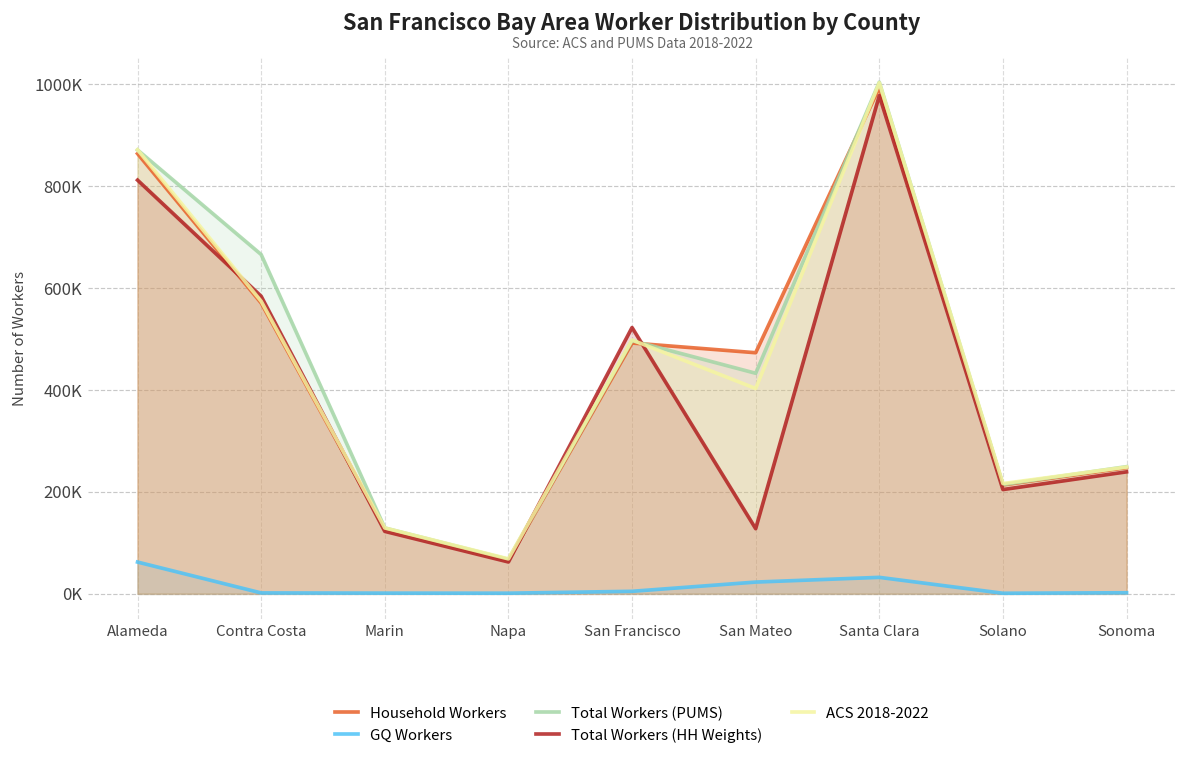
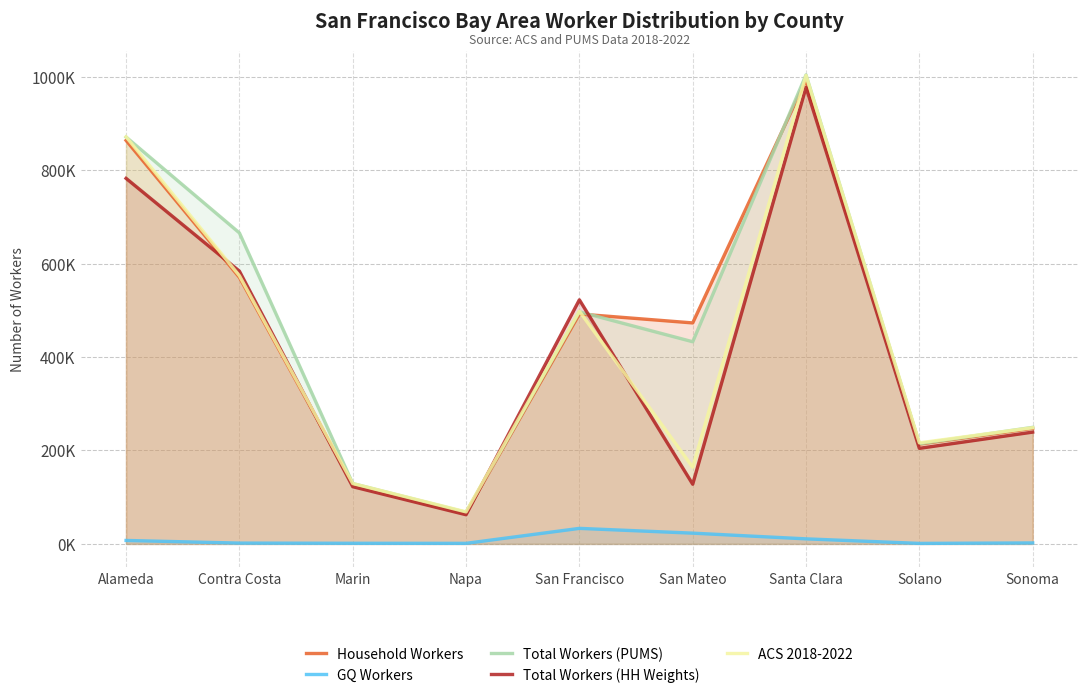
  {
    "Household Workers": {
      "Alameda": 860000,
      "San Mateo": 470000,
      "Santa Clara": 990000
    },
    "GQ Workers": {
-     "Alameda": 60000,
+     "Alameda": 10000,
      "Contra Costa": 0,
      "Marin": 0,
      "Napa": 0,
-     "San Francisco": 0,
+     "San Francisco": 30000,
      "San Mateo": 20000,
-     "Santa Clara": 30000,
+     "Santa Clara": 10000,
      "Solano": 0,
      "Sonoma": 0
    },
    "Total Workers (PUMS)": {
      "Contra Costa": 670000,
      "San Mateo": 430000
    },
    "Total Workers (HH Weights)": {
-     "Alameda": 810000,
+     "Alameda": 780000,
      "Contra Costa": 580000,
      "San Francisco": 520000,
      "San Mateo": 130000,
      "Santa Clara": 980000,
      "Solano": 200000,
      "Sonoma": 240000
    },
    "ACS 2018-2022": {
-     "San Mateo": 400000
+     "San Mateo": 160000
    }
  }
